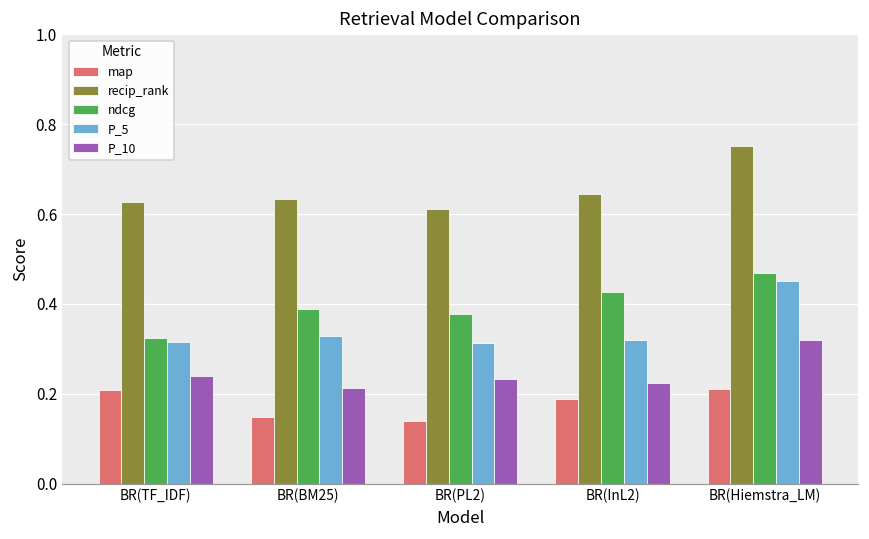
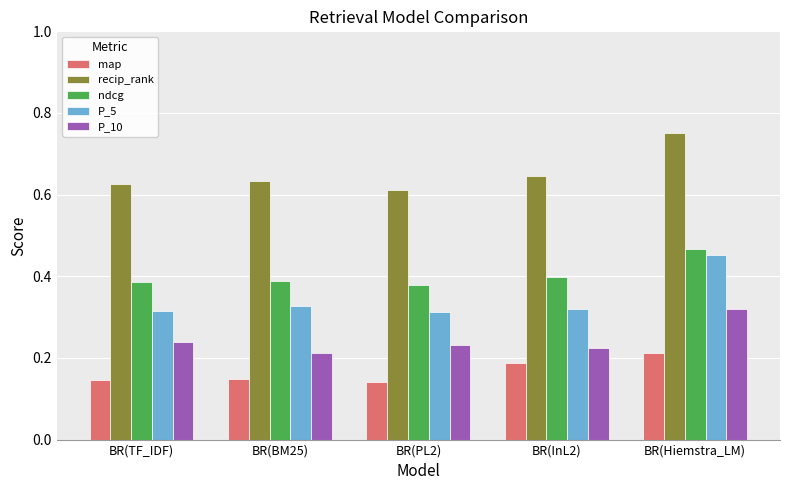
  {
    "map": {
-     "BR(TF_IDF)": 0.21,
+     "BR(TF_IDF)": 0.15,
      "BR(BM25)": 0.15,
      "BR(PL2)": 0.14,
      "BR(InL2)": 0.19,
      "BR(Hiemstra_LM)": 0.21
    },
    "recip_rank": {
      "BR(TF_IDF)": 0.63,
      "BR(BM25)": 0.63,
      "BR(PL2)": 0.61,
      "BR(InL2)": 0.65,
      "BR(Hiemstra_LM)": 0.75
    },
    "ndcg": {
-     "BR(TF_IDF)": 0.33,
+     "BR(TF_IDF)": 0.39,
      "BR(BM25)": 0.39,
      "BR(PL2)": 0.38,
-     "BR(InL2)": 0.43,
+     "BR(InL2)": 0.40,
      "BR(Hiemstra_LM)": 0.47
    },
    "P_5": {
      "BR(TF_IDF)": 0.32,
      "BR(BM25)": 0.33,
      "BR(PL2)": 0.31,
      "BR(InL2)": 0.32,
      "BR(Hiemstra_LM)": 0.45
    },
    "P_10": {
      "BR(TF_IDF)": 0.24,
      "BR(BM25)": 0.21,
      "BR(PL2)": 0.23,
      "BR(InL2)": 0.22,
      "BR(Hiemstra_LM)": 0.32
    }
  }
